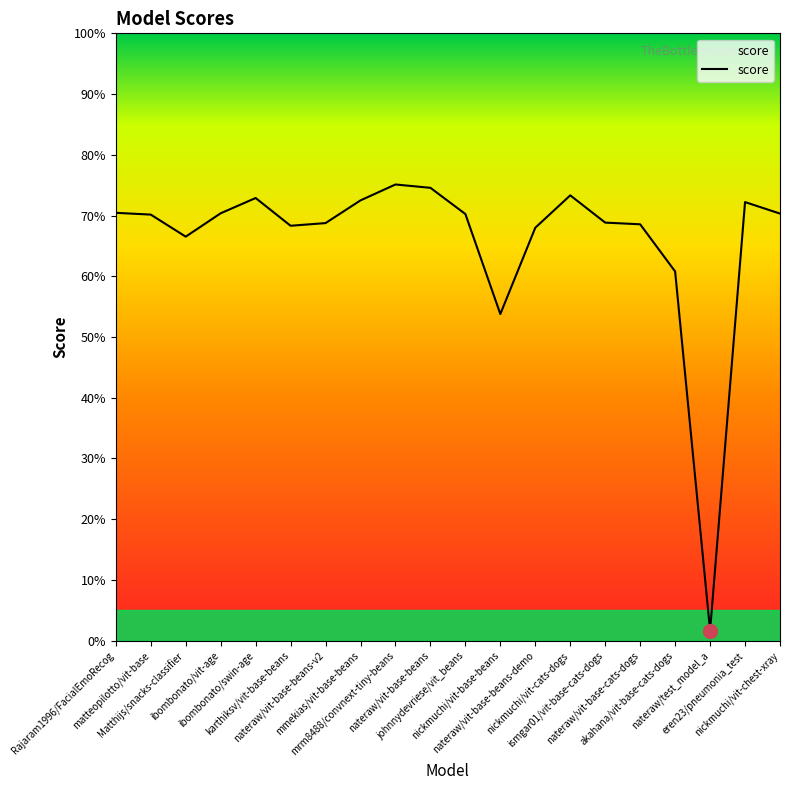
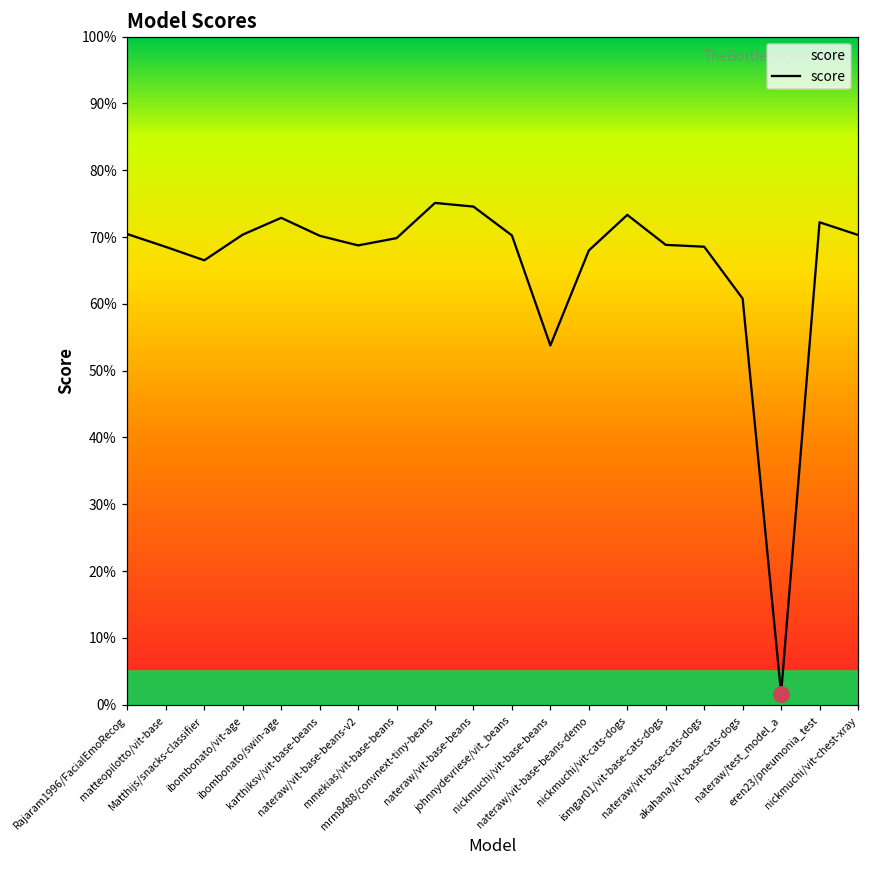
  {
    "score": {
      "Rajaram1996/FacialEmoRecog": "70%",
-     "matteopilotto/vit-base": "70%",
+     "matteopilotto/vit-base": "69%",
      "Matthijs/snacks-classifier": "67%",
      "ibombonato/vit-age": "70%",
      "ibombonato/swin-age": "73%",
-     "karthiksv/vit-base-beans": "68%",
+     "karthiksv/vit-base-beans": "70%",
      "nateraw/vit-base-beans-v2": "69%",
-     "mmekias/vit-base-beans": "72%",
+     "mmekias/vit-base-beans": "70%",
      "mrm8488/convnext-tiny-beans": "75%",
      "nateraw/vit-base-beans": "75%",
      "johnnydevriese/vit_beans": "70%",
      "nickmuchi/vit-base-beans": "54%",
      "nateraw/vit-base-beans-demo": "68%",
      "nickmuchi/vit-cats-dogs": "73%",
      "ismgar01/vit-base-cats-dogs": "69%",
      "nateraw/vit-base-cats-dogs": "69%",
      "akahana/vit-base-cats-dogs": "61%",
      "eren23/pneumonia_test": "72%",
      "nickmuchi/vit-chest-xray": "70%"
    }
  }
